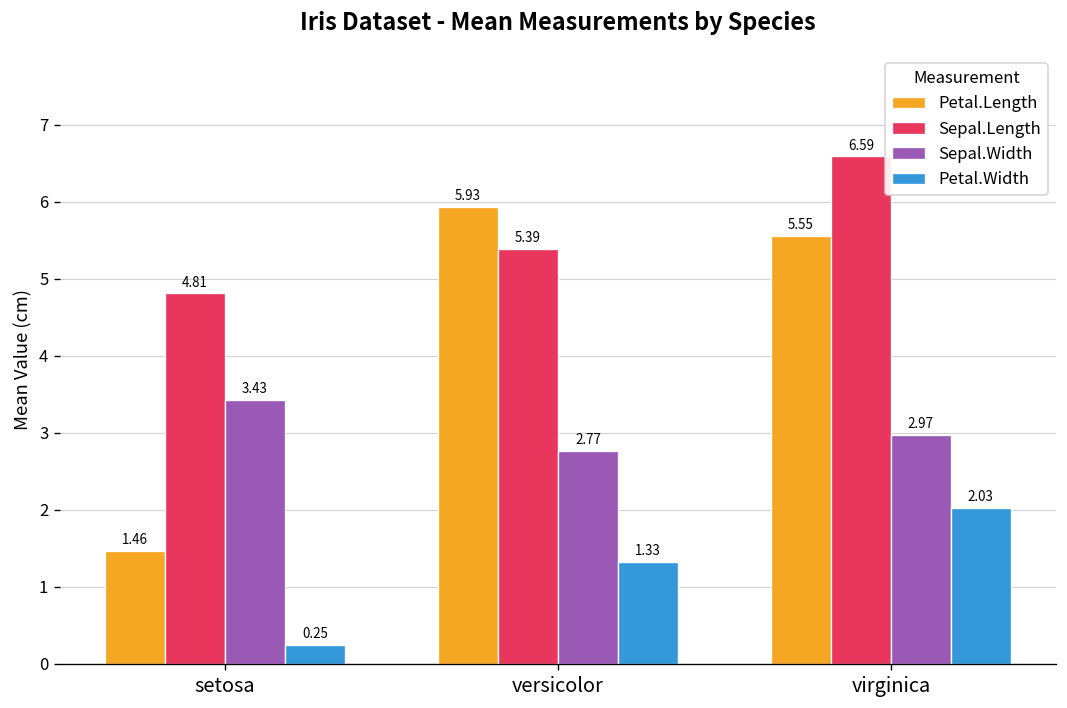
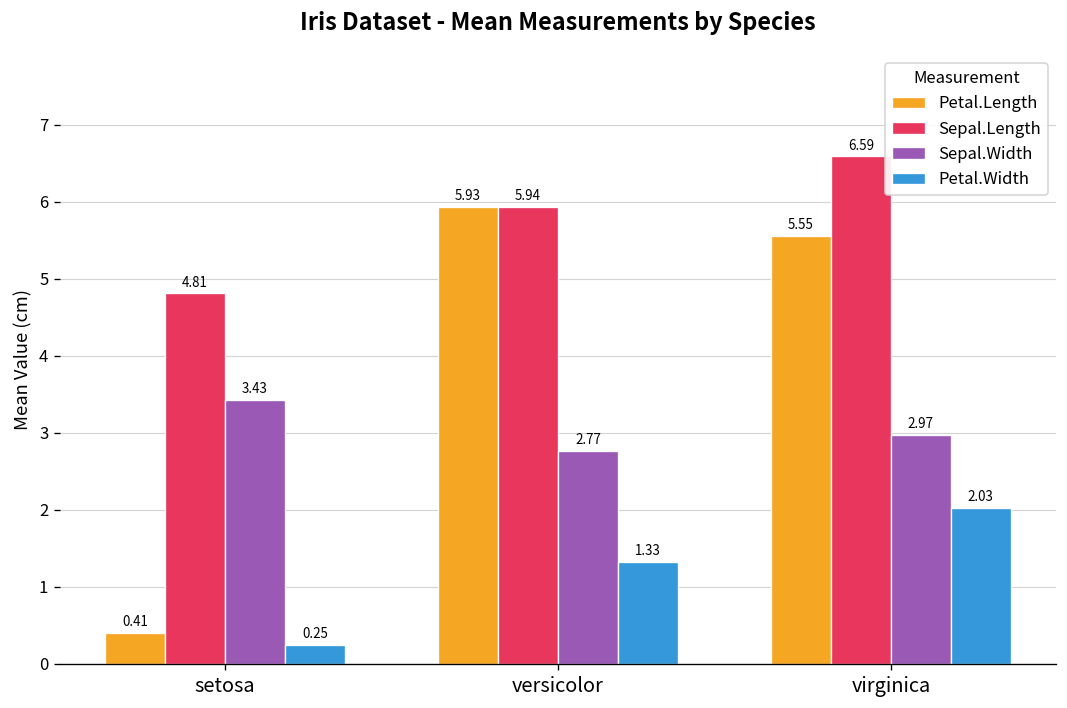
  {
    "Petal.Length": {
-     "setosa": 1.46,
+     "setosa": 0.41,
      "versicolor": 5.93,
      "virginica": 5.55
    },
    "Sepal.Length": {
      "setosa": 4.81,
-     "versicolor": 5.39,
+     "versicolor": 5.94,
      "virginica": 6.59
    },
    "Sepal.Width": {
      "setosa": 3.43,
      "versicolor": 2.77,
      "virginica": 2.97
    },
    "Petal.Width": {
      "setosa": 0.25,
      "versicolor": 1.33,
      "virginica": 2.03
    }
  }
